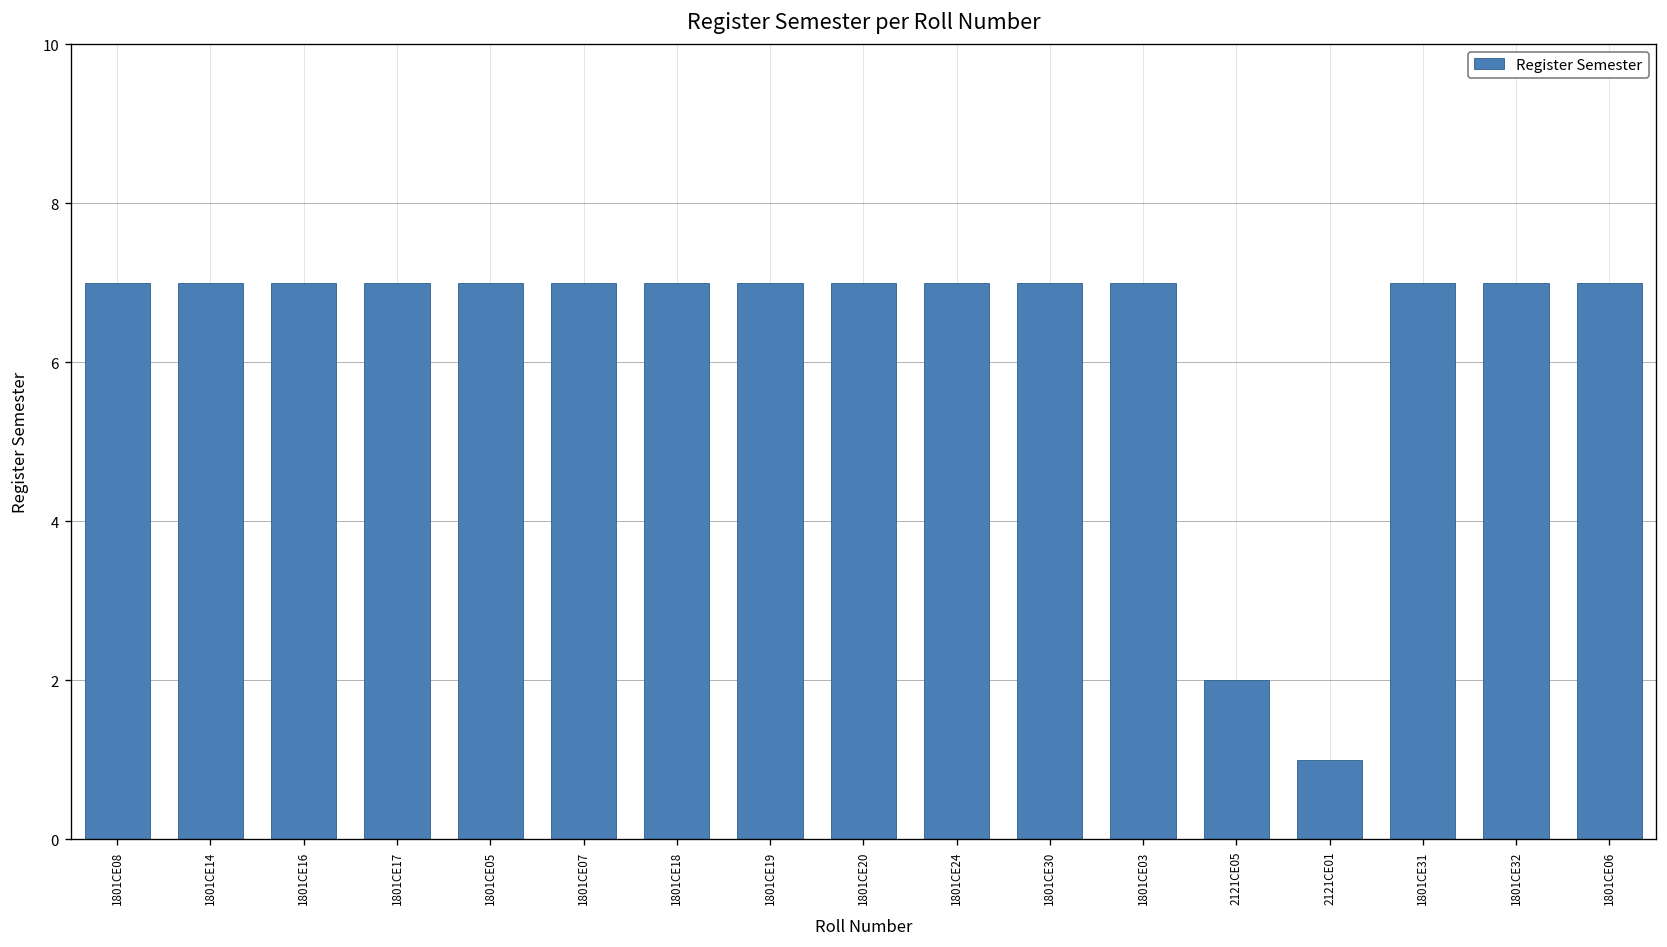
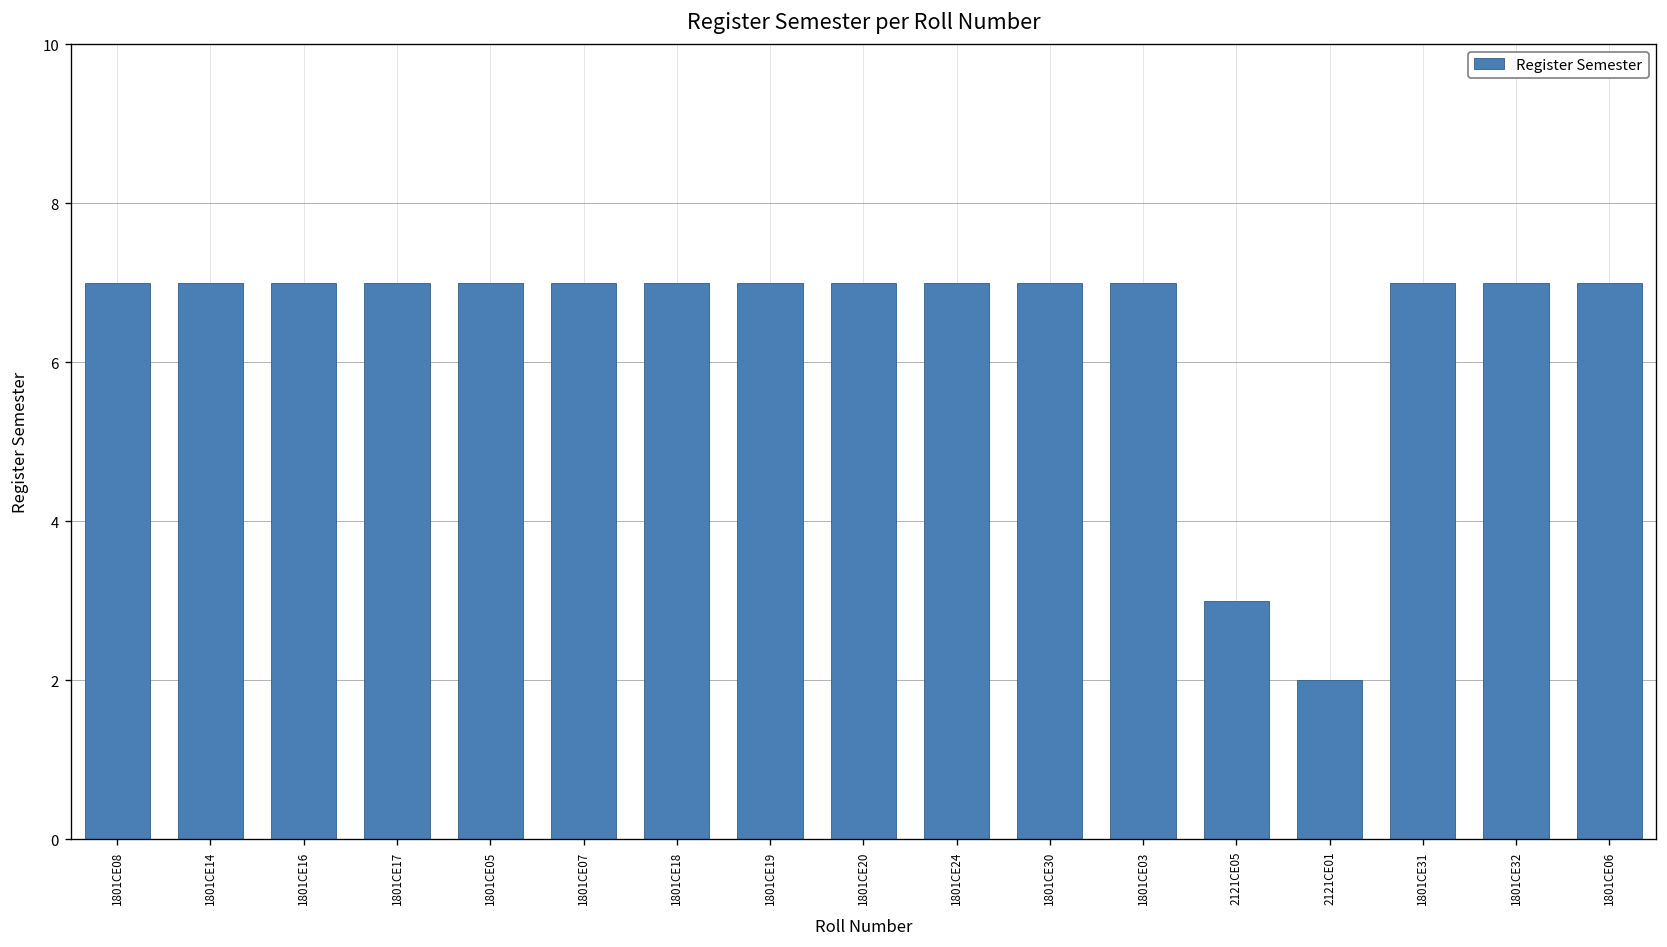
  {
    "1801CE08": 7,
    "1801CE14": 7,
    "1801CE16": 7,
    "1801CE17": 7,
    "1801CE05": 7,
    "1801CE07": 7,
    "1801CE18": 7,
    "1801CE19": 7,
    "1801CE20": 7,
    "1801CE24": 7,
    "1801CE30": 7,
    "1801CE03": 7,
-   "2121CE05": 2,
-   "2121CE01": 1,
+   "2121CE05": 3,
+   "2121CE01": 2,
    "1801CE31": 7,
    "1801CE32": 7,
    "1801CE06": 7
  }
